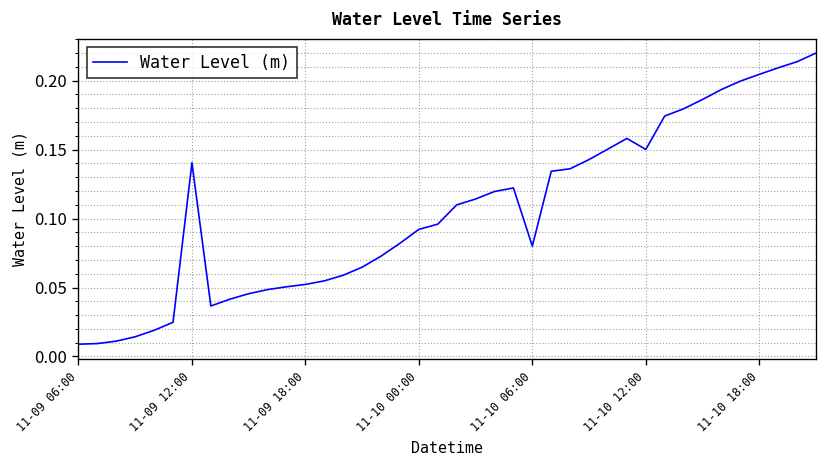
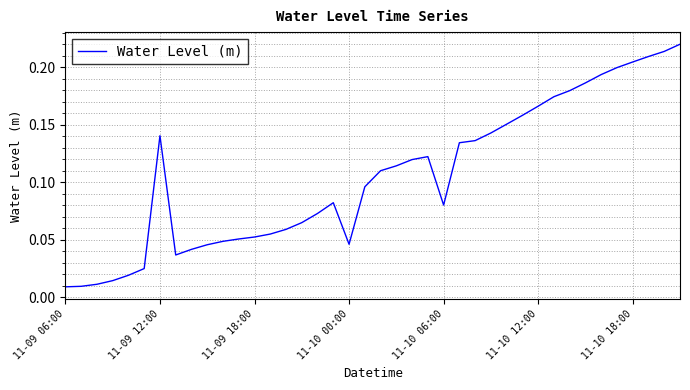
  {
    "11-09 06:00": 0.009,
    "11-09 12:00": 0.140,
    "11-09 18:00": 0.052,
-   "11-10 00:00": 0.092,
+   "11-10 00:00": 0.046,
    "11-10 06:00": 0.080,
-   "11-10 12:00": 0.150,
+   "11-10 12:00": 0.166,
    "11-10 18:00": 0.204
  }
